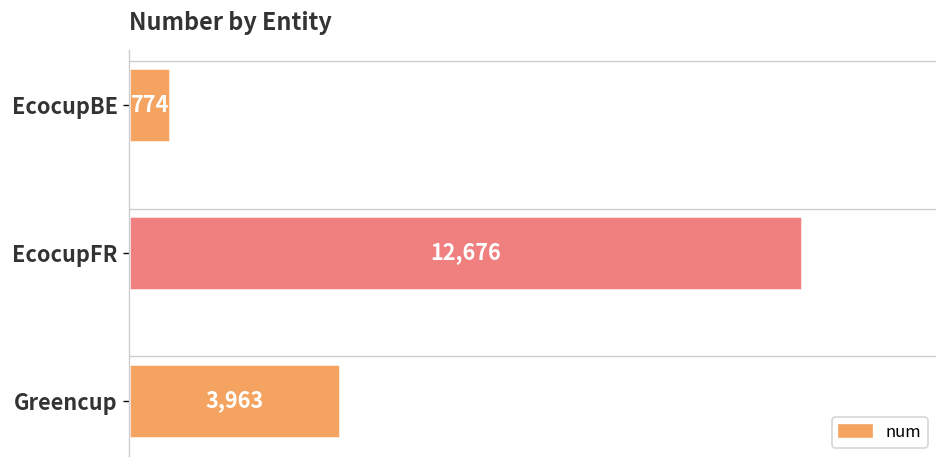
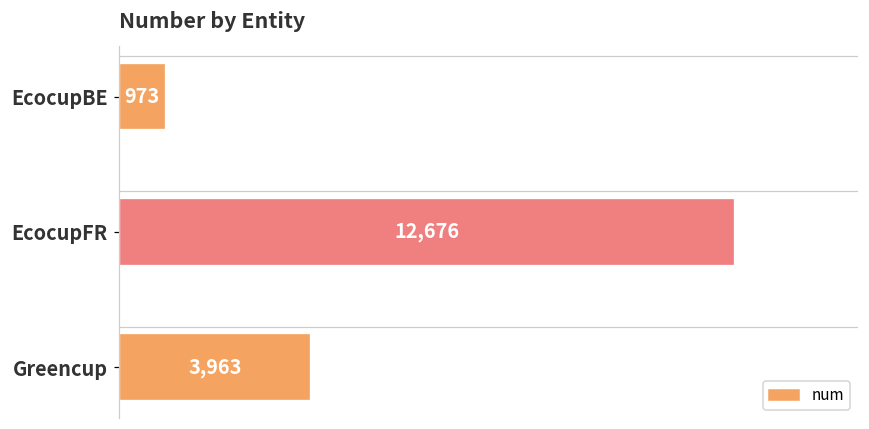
  {
-   "EcocupBE": "774",
+   "EcocupBE": "973",
    "EcocupFR": "12,676",
    "Greencup": "3,963"
  }
